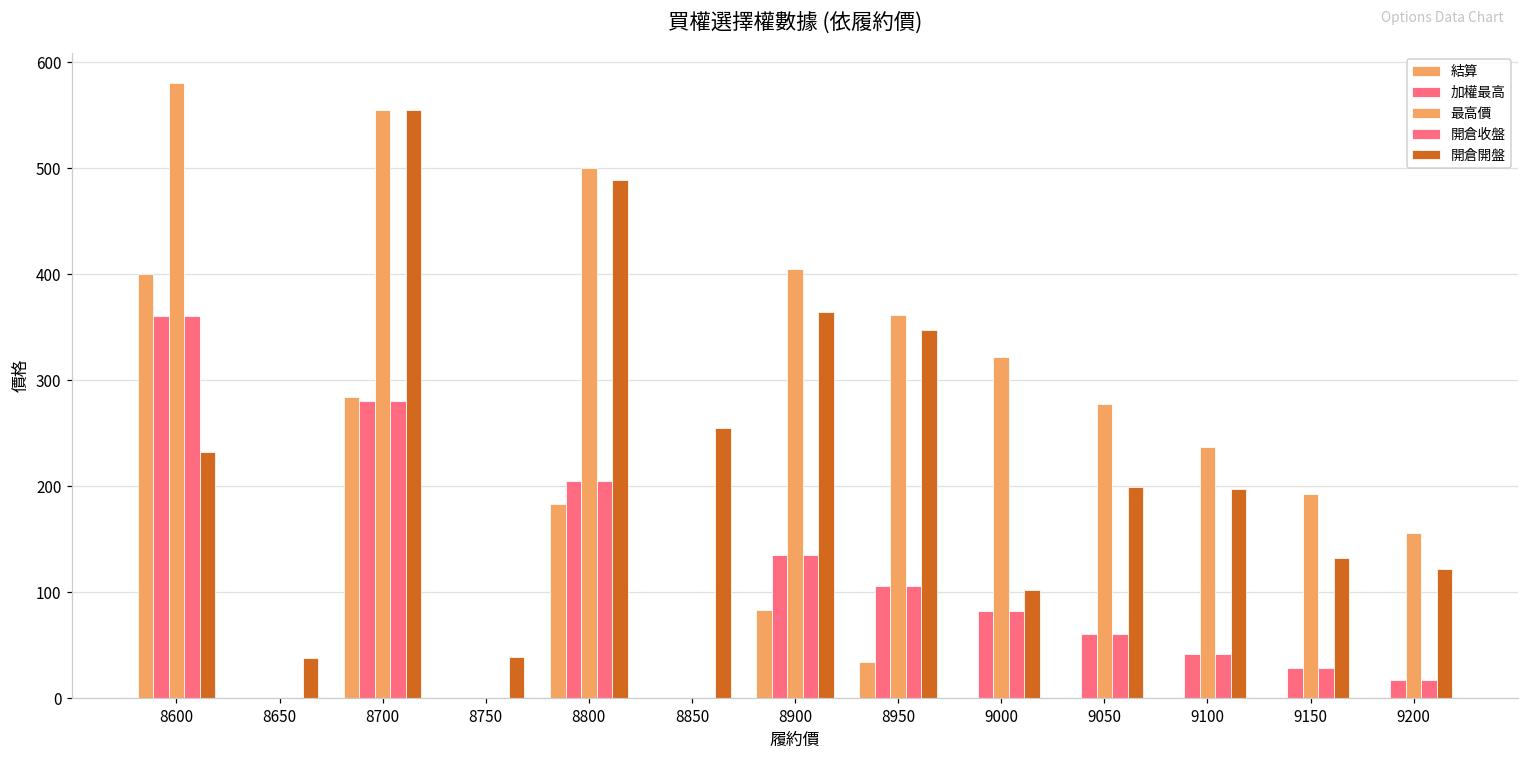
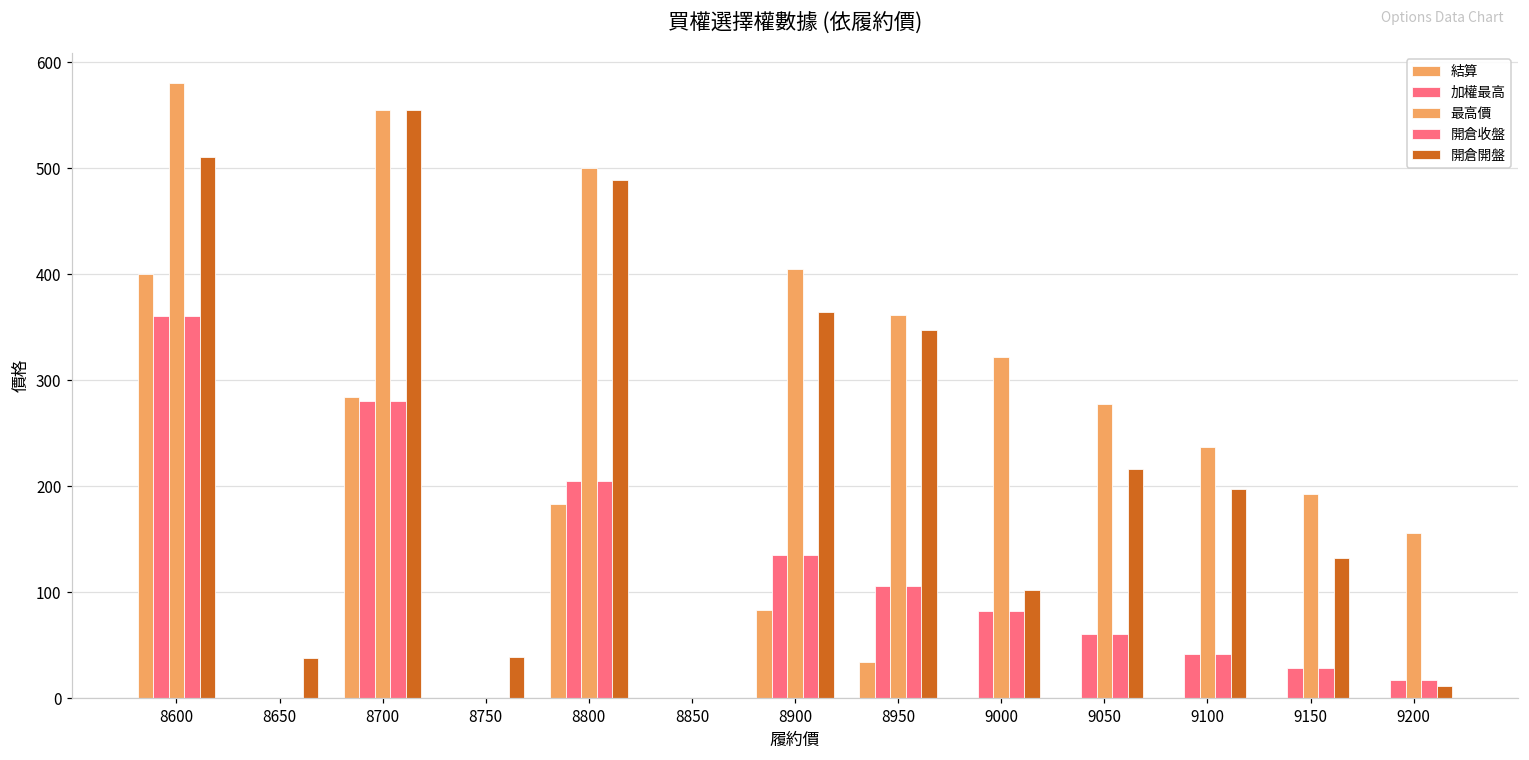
  {
    "開倉開盤": {
-     "8600": 230,
+     "8600": 510,
      "8650": 40,
      "8700": 560,
      "8750": 40,
      "8800": 490,
-     "8850": 260,
+     "8850": 0,
      "8900": 360,
      "8950": 350,
      "9000": 100,
-     "9050": 200,
+     "9050": 220,
      "9100": 200,
      "9150": 130,
-     "9200": 120
+     "9200": 10
    }
  }
